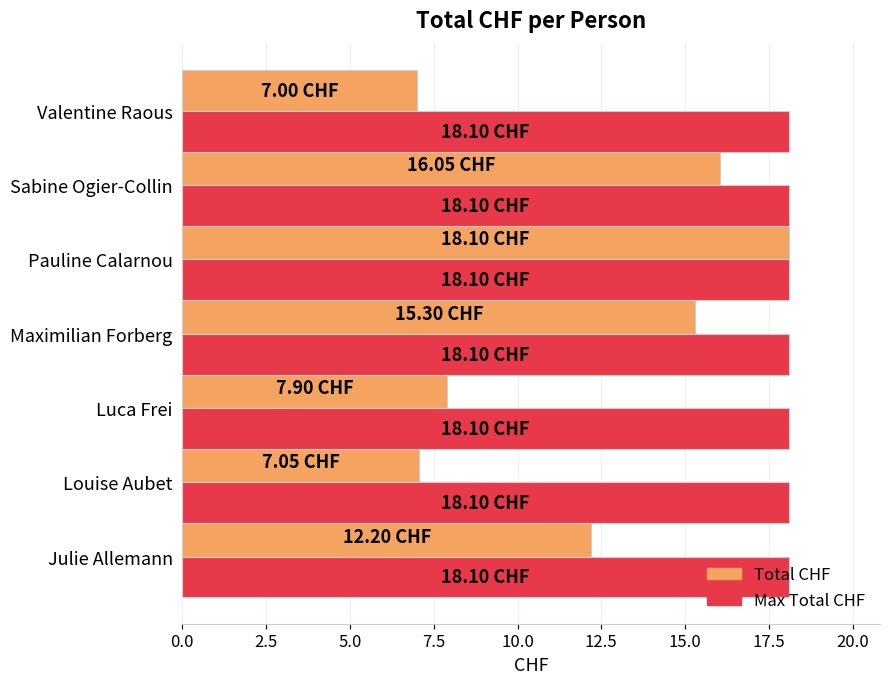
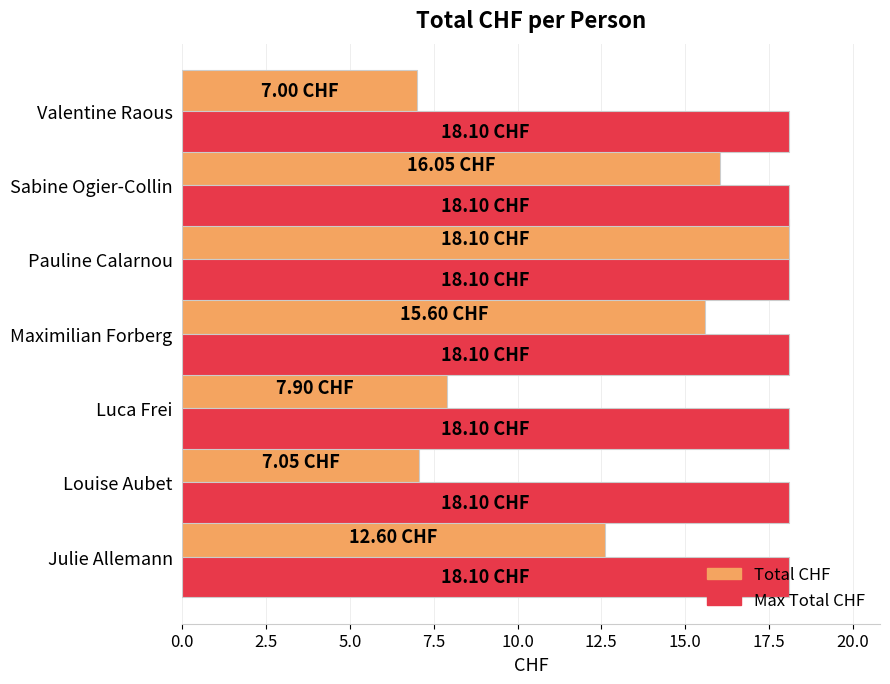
  {
    "Total CHF": {
      "Valentine Raous": 7.00,
      "Sabine Ogier-Collin": 16.05,
      "Pauline Calarnou": 18.10,
-     "Maximilian Forberg": 15.30,
+     "Maximilian Forberg": 15.60,
      "Luca Frei": 7.90,
      "Louise Aubet": 7.05,
-     "Julie Allemann": 12.20
+     "Julie Allemann": 12.60
    },
    "Max Total CHF": {
      "Valentine Raous": 18.10,
      "Sabine Ogier-Collin": 18.10,
      "Pauline Calarnou": 18.10,
      "Maximilian Forberg": 18.10,
      "Luca Frei": 18.10,
      "Louise Aubet": 18.10,
      "Julie Allemann": 18.10
    }
  }
